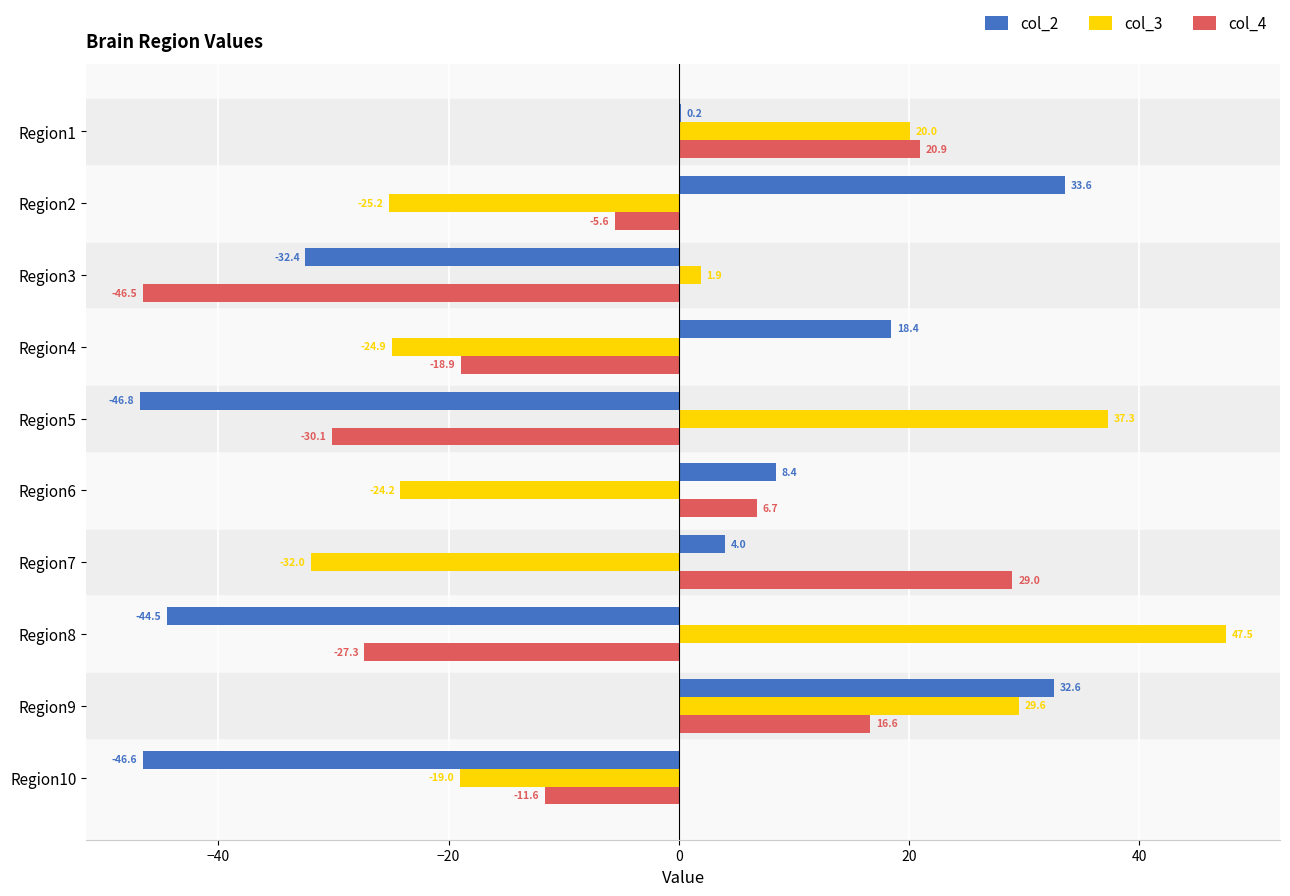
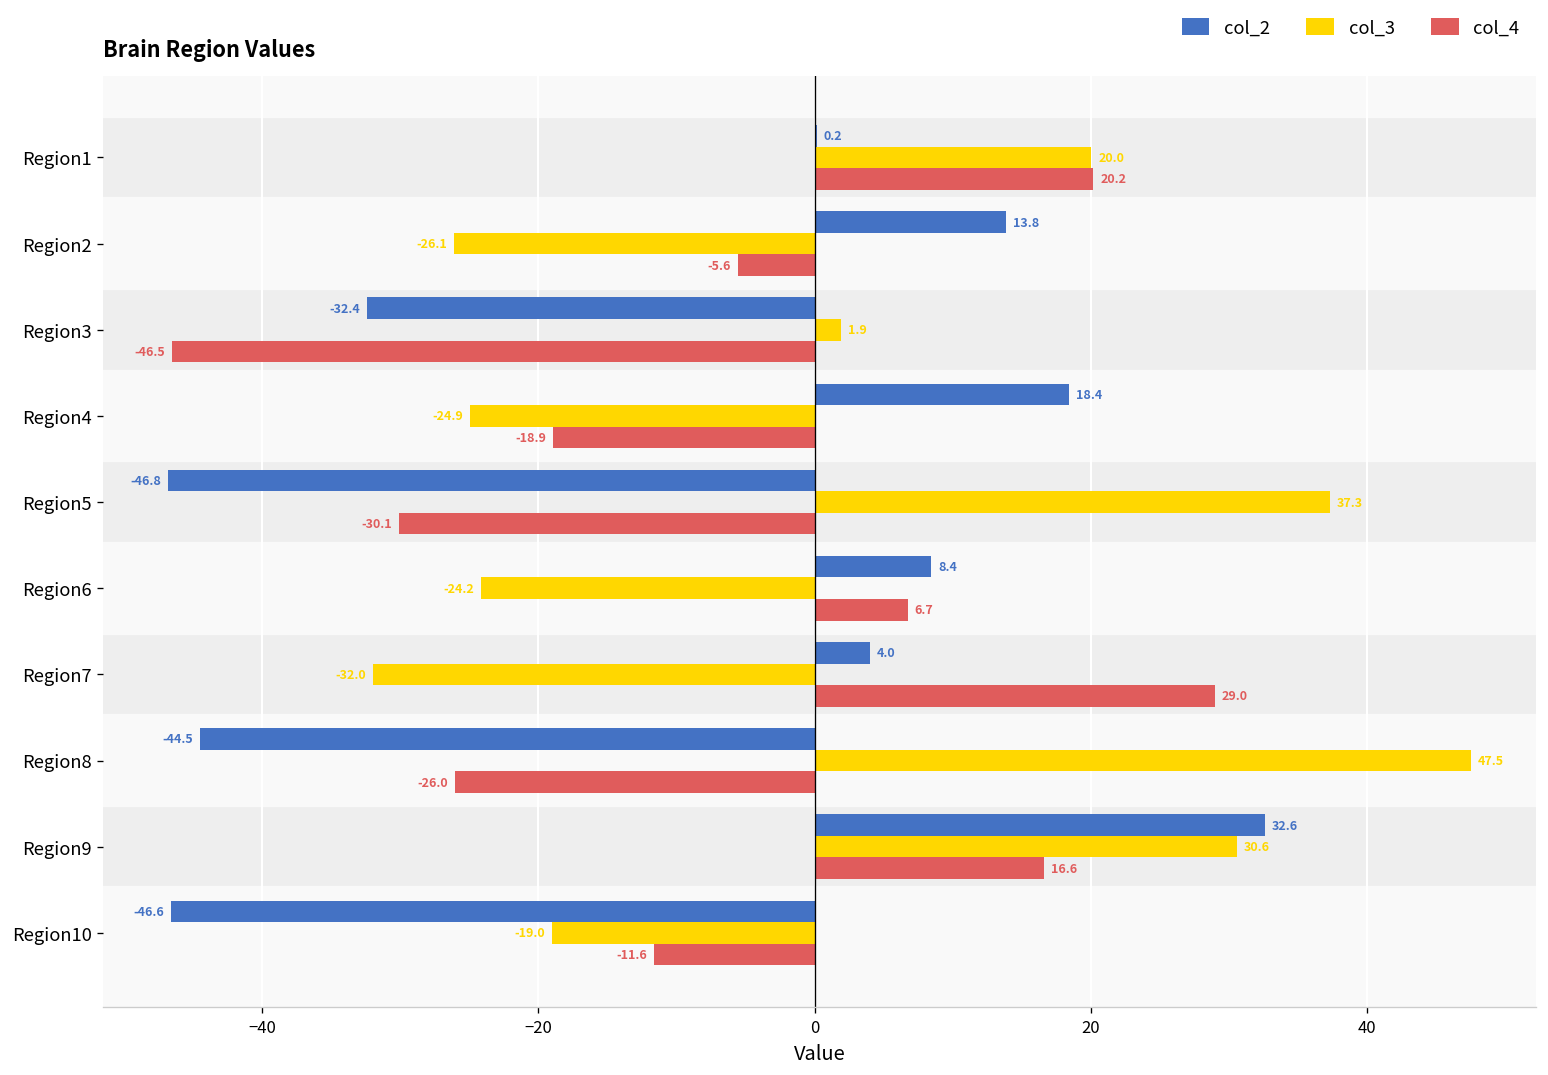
  {
    "col_2": {
      "Region1": 0.2,
-     "Region2": 33.6,
+     "Region2": 13.8,
      "Region3": -32.4,
      "Region4": 18.4,
      "Region5": -46.8,
      "Region6": 8.4,
      "Region7": 4.0,
      "Region8": -44.5,
      "Region9": 32.6,
      "Region10": -46.6
    },
    "col_3": {
      "Region1": 20.0,
-     "Region2": -25.2,
+     "Region2": -26.1,
      "Region3": 1.9,
      "Region4": -24.9,
      "Region5": 37.3,
      "Region6": -24.2,
      "Region7": -32.0,
      "Region8": 47.5,
-     "Region9": 29.6,
+     "Region9": 30.6,
      "Region10": -19.0
    },
    "col_4": {
-     "Region1": 20.9,
+     "Region1": 20.2,
      "Region2": -5.6,
      "Region3": -46.5,
      "Region4": -18.9,
      "Region5": -30.1,
      "Region6": 6.7,
      "Region7": 29.0,
-     "Region8": -27.3,
+     "Region8": -26.0,
      "Region9": 16.6,
      "Region10": -11.6
    }
  }
